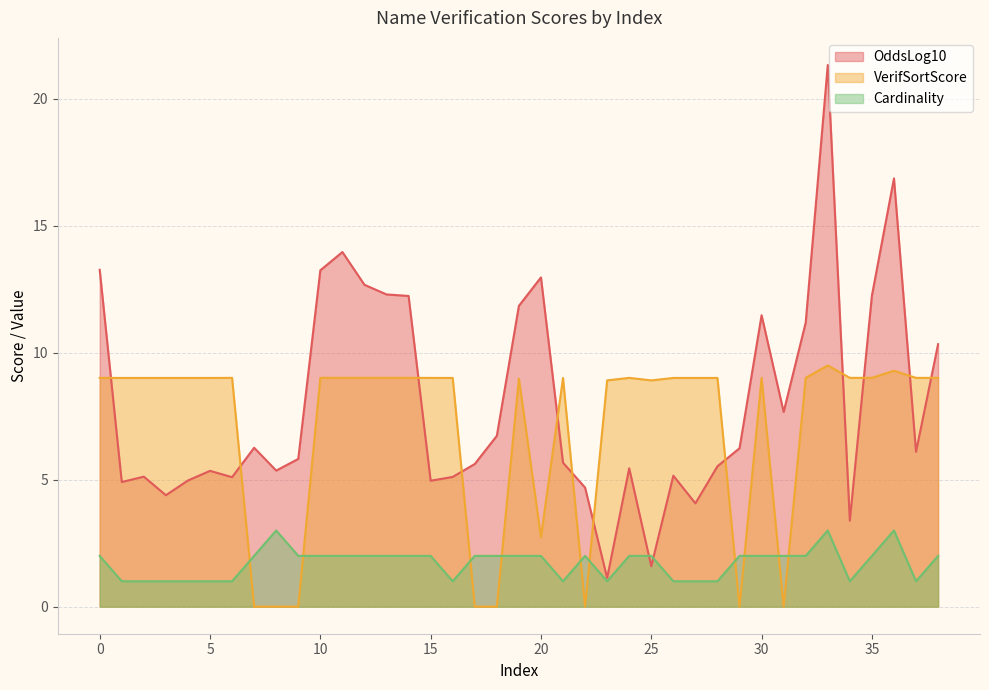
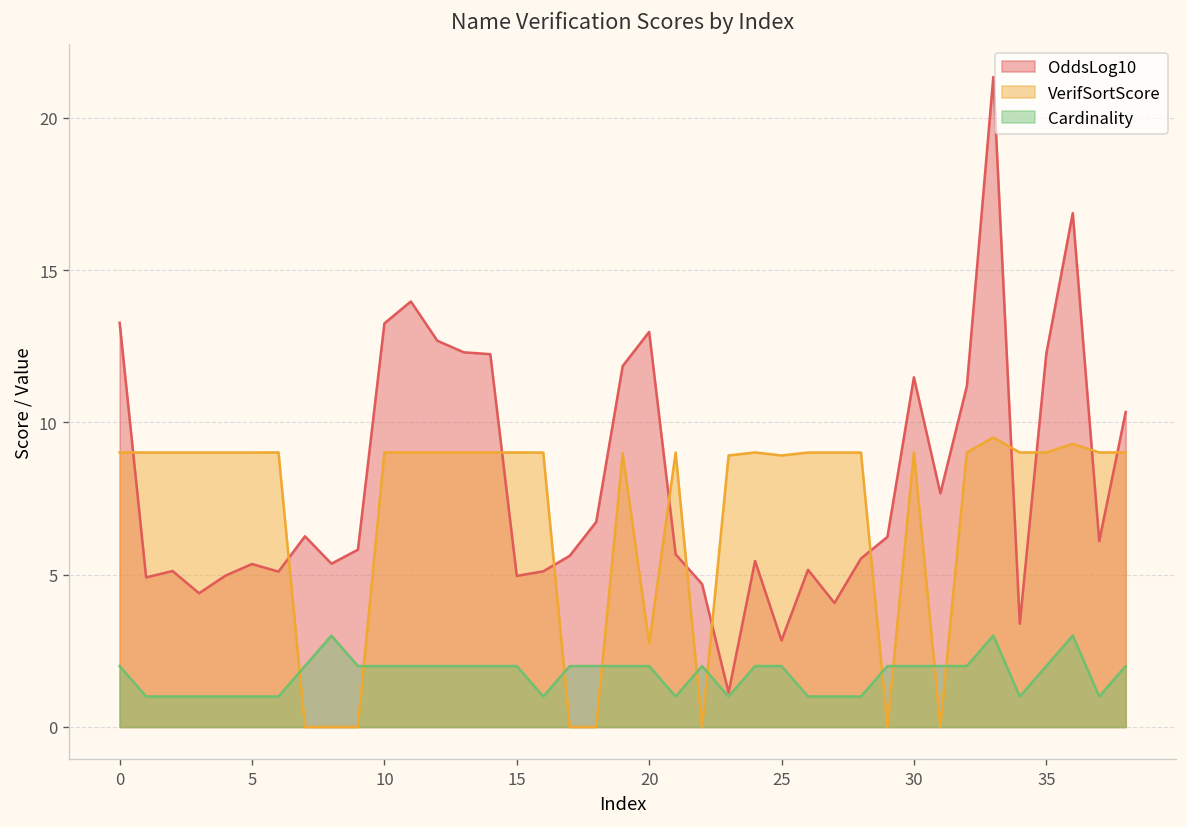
  {
    "OddsLog10": {
      "0": 13.3,
      "5": 5.4,
      "10": 13.3,
      "15": 5.0,
      "20": 13.0,
-     "25": 1.6,
+     "25": 2.8,
      "30": 11.5,
      "35": 12.3
    },
    "VerifSortScore": {
      "0": 9.0,
      "5": 9.0,
      "10": 9.0,
      "15": 9.0,
      "20": 2.7,
      "25": 8.9,
      "30": 9.0,
      "35": 9.0
    },
    "Cardinality": {
      "0": 2.0,
      "5": 1.0,
      "10": 2.0,
      "15": 2.0,
      "20": 2.0,
      "25": 2.0,
      "30": 2.0,
      "35": 2.0
    }
  }
